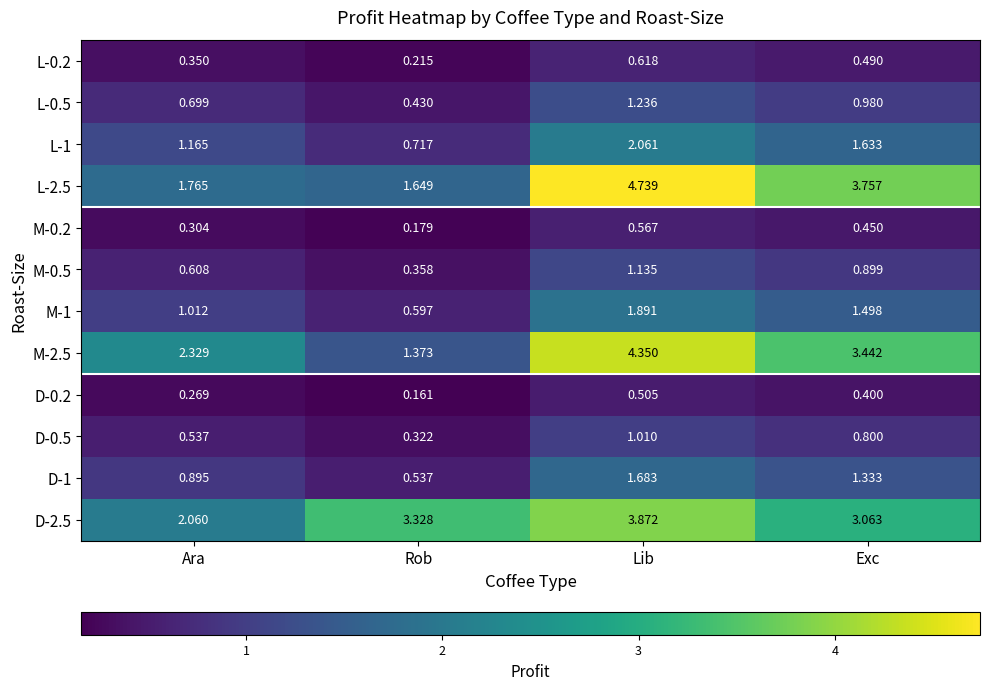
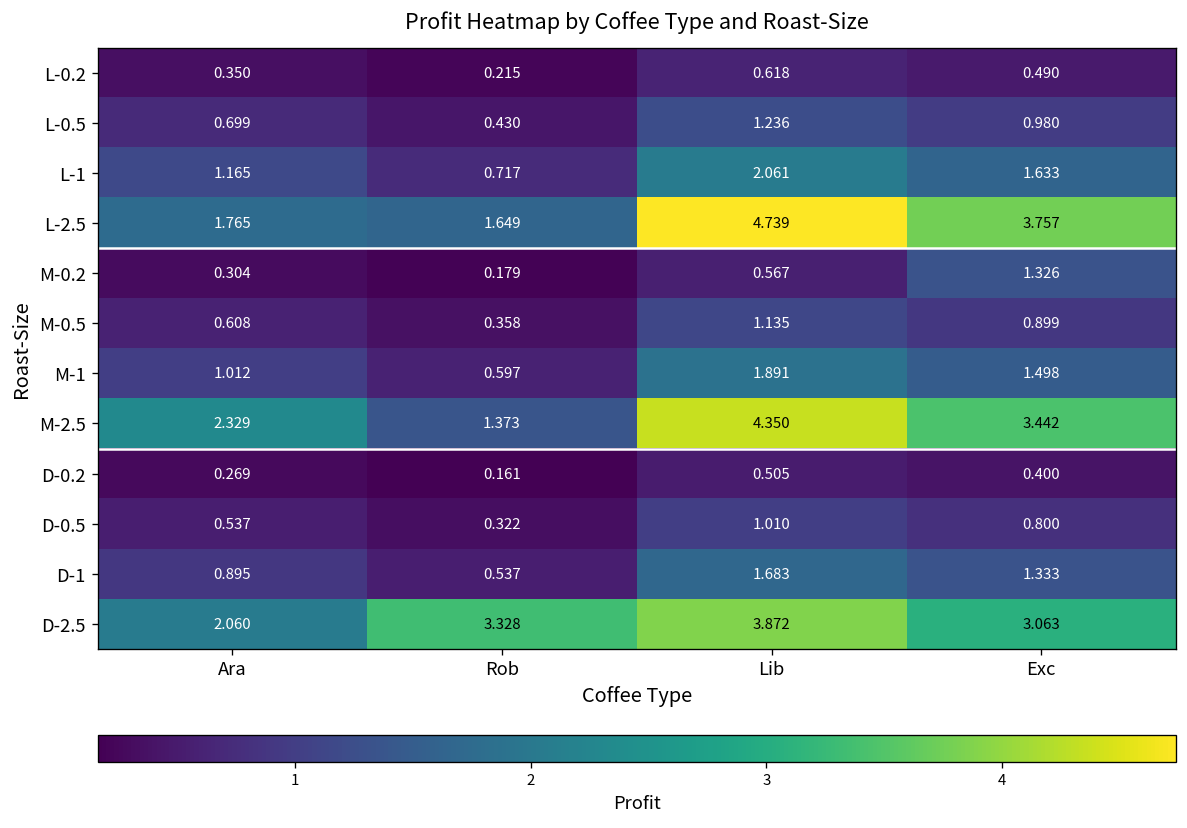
  {
    "L-0.2": {
      "Ara": 0.350,
      "Rob": 0.215,
      "Lib": 0.618,
      "Exc": 0.490
    },
    "L-0.5": {
      "Ara": 0.699,
      "Rob": 0.430,
      "Lib": 1.236,
      "Exc": 0.980
    },
    "L-1": {
      "Ara": 1.165,
      "Rob": 0.717,
      "Lib": 2.061,
      "Exc": 1.633
    },
    "L-2.5": {
      "Ara": 1.765,
      "Rob": 1.649,
      "Lib": 4.739,
      "Exc": 3.757
    },
    "M-0.2": {
      "Ara": 0.304,
      "Rob": 0.179,
      "Lib": 0.567,
-     "Exc": 0.450
+     "Exc": 1.326
    },
    "M-0.5": {
      "Ara": 0.608,
      "Rob": 0.358,
      "Lib": 1.135,
      "Exc": 0.899
    },
    "M-1": {
      "Ara": 1.012,
      "Rob": 0.597,
      "Lib": 1.891,
      "Exc": 1.498
    },
    "M-2.5": {
      "Ara": 2.329,
      "Rob": 1.373,
      "Lib": 4.350,
      "Exc": 3.442
    },
    "D-0.2": {
      "Ara": 0.269,
      "Rob": 0.161,
      "Lib": 0.505,
      "Exc": 0.400
    },
    "D-0.5": {
      "Ara": 0.537,
      "Rob": 0.322,
      "Lib": 1.010,
      "Exc": 0.800
    },
    "D-1": {
      "Ara": 0.895,
      "Rob": 0.537,
      "Lib": 1.683,
      "Exc": 1.333
    },
    "D-2.5": {
      "Ara": 2.060,
      "Rob": 3.328,
      "Lib": 3.872,
      "Exc": 3.063
    }
  }
